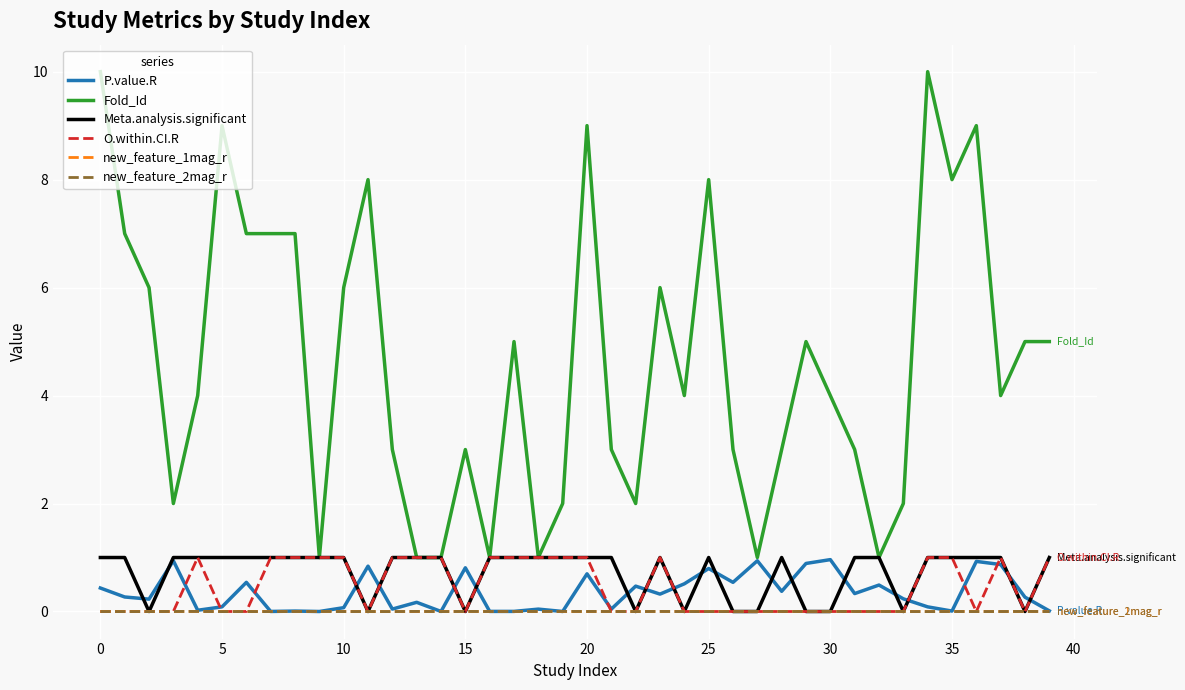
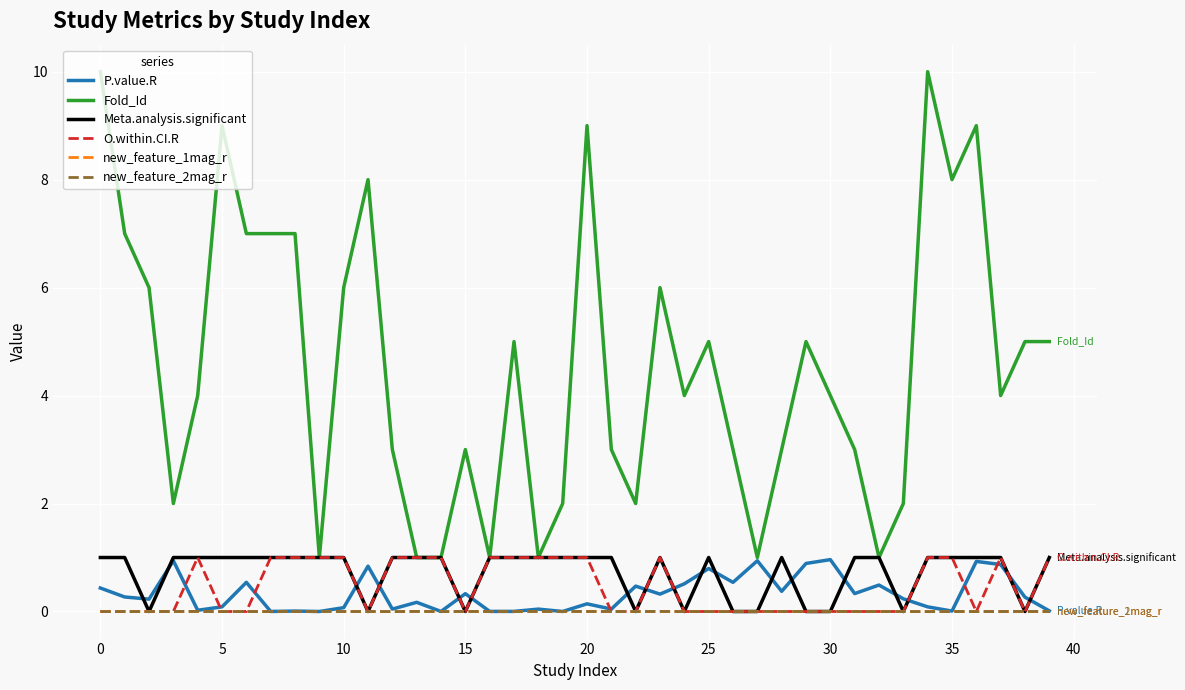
  {
    "P.value.R": {
      "0": 0.4,
      "5": 0.1,
      "10": 0.1,
-     "15": 0.8,
-     "20": 0.7,
+     "15": 0.3,
+     "20": 0.1,
      "25": 0.8,
      "30": 1.0
    },
    "Fold_Id": {
      "10": 6,
      "15": 3,
      "20": 9,
-     "25": 8,
+     "25": 5,
      "30": 4,
      "35": 8
    },
    "Meta.analysis.significant": {
      "0": 1.0,
      "5": 1.0,
      "25": 1.0
    }
  }
